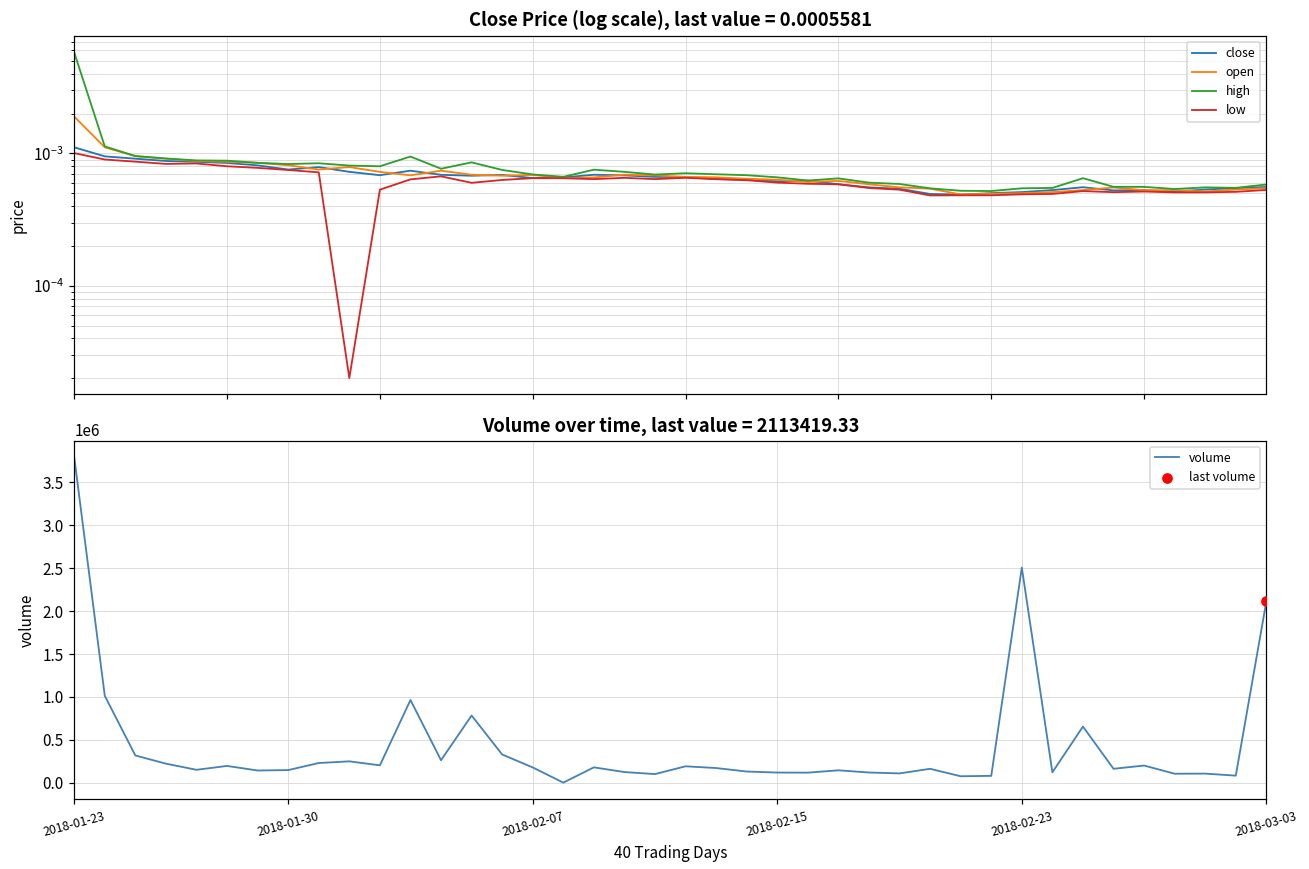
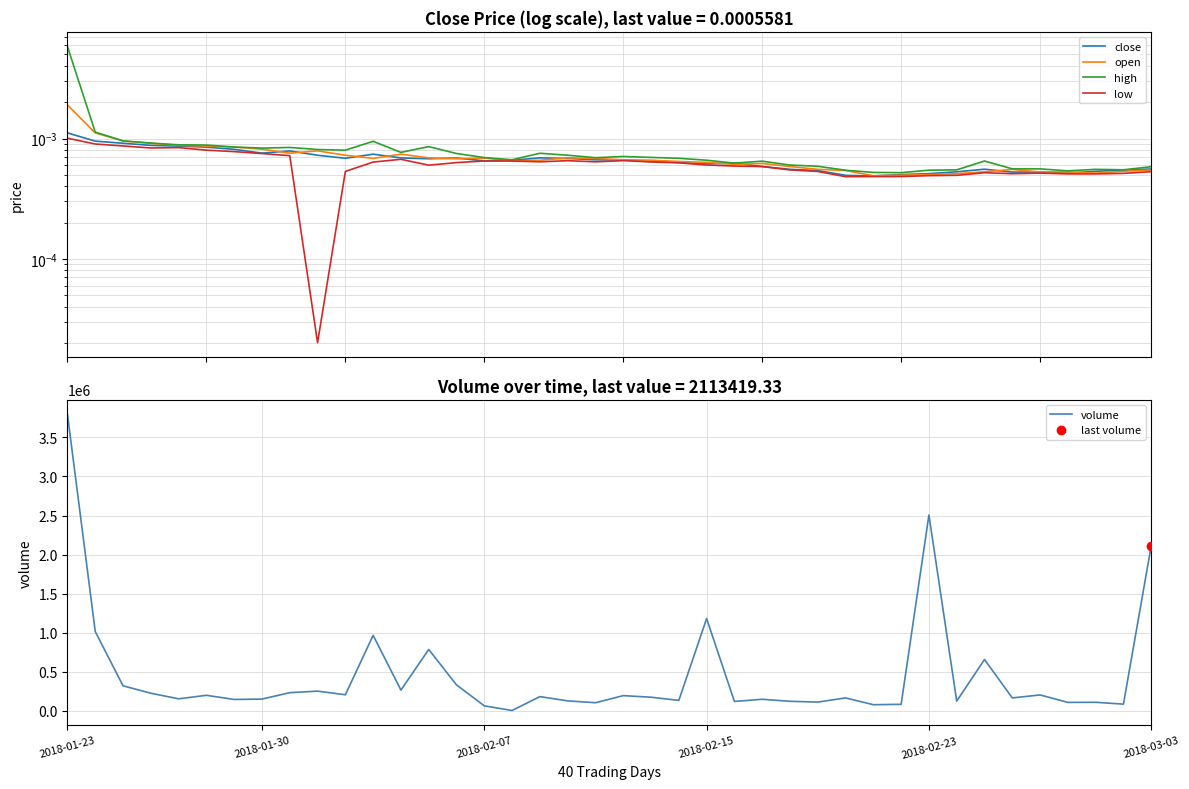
  {
    "Volume over time, last value = 2113419.33": {
      "volume": {
        "2018-01-23": 3800000,
        "2018-01-30": 100000,
-       "2018-02-07": 200000,
-       "2018-02-15": 100000,
+       "2018-02-07": 100000,
+       "2018-02-15": 1200000,
        "2018-02-23": 2500000
      }
    }
  }
